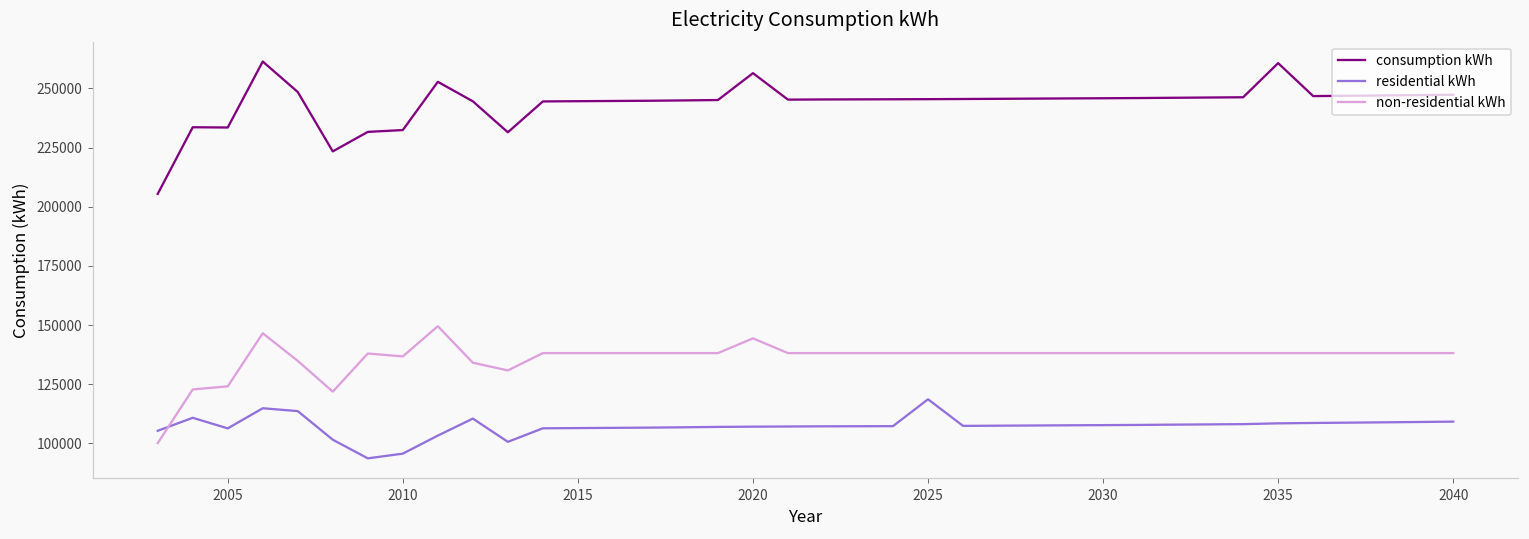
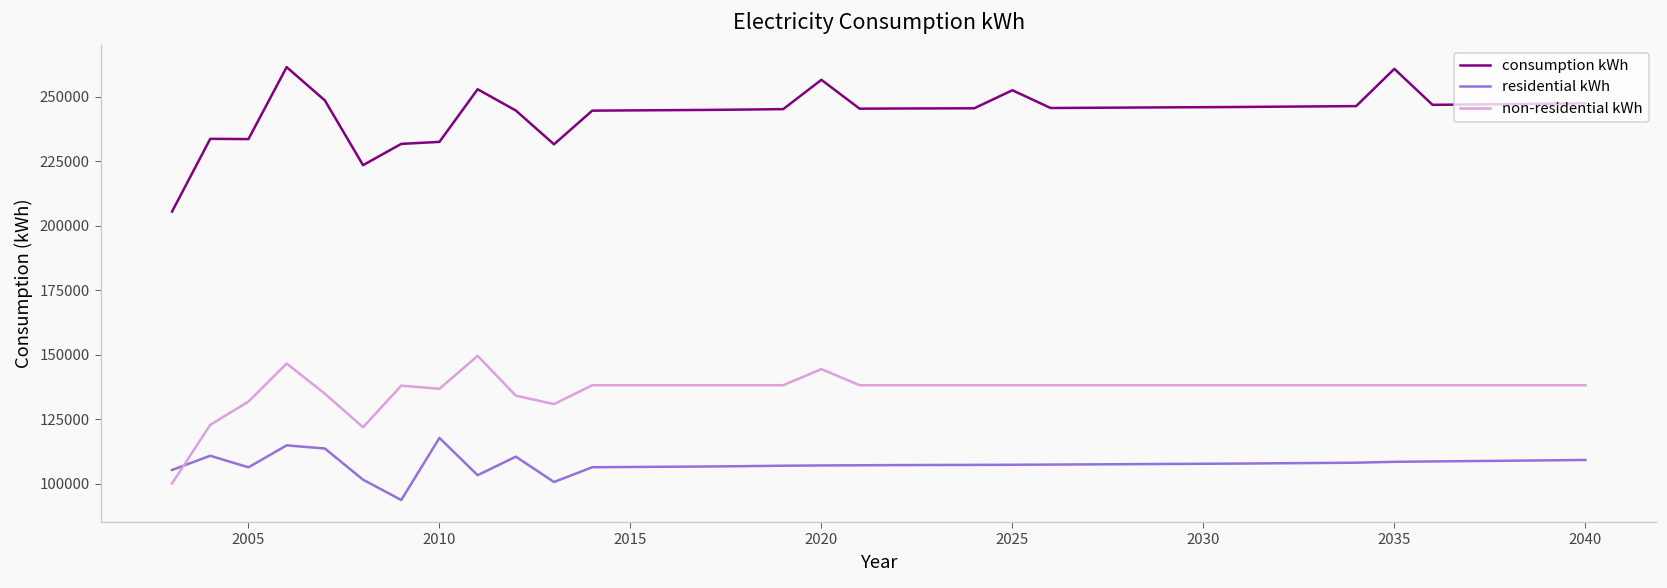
  {
    "consumption kWh": {
      "2005": 234000,
      "2010": 232000,
      "2015": 245000,
      "2020": 256000,
-     "2025": 245000,
+     "2025": 252000,
      "2030": 246000,
      "2035": 261000
    },
    "residential kWh": {
      "2005": 106000,
-     "2010": 96000,
+     "2010": 118000,
      "2015": 106000,
      "2020": 107000,
-     "2025": 119000,
+     "2025": 107000,
      "2030": 108000,
      "2035": 108000,
      "2040": 109000
    },
    "non-residential kWh": {
-     "2005": 124000,
+     "2005": 132000,
      "2010": 137000,
      "2015": 138000,
      "2020": 144000,
      "2025": 138000,
      "2030": 138000,
      "2035": 138000,
      "2040": 138000
    }
  }
